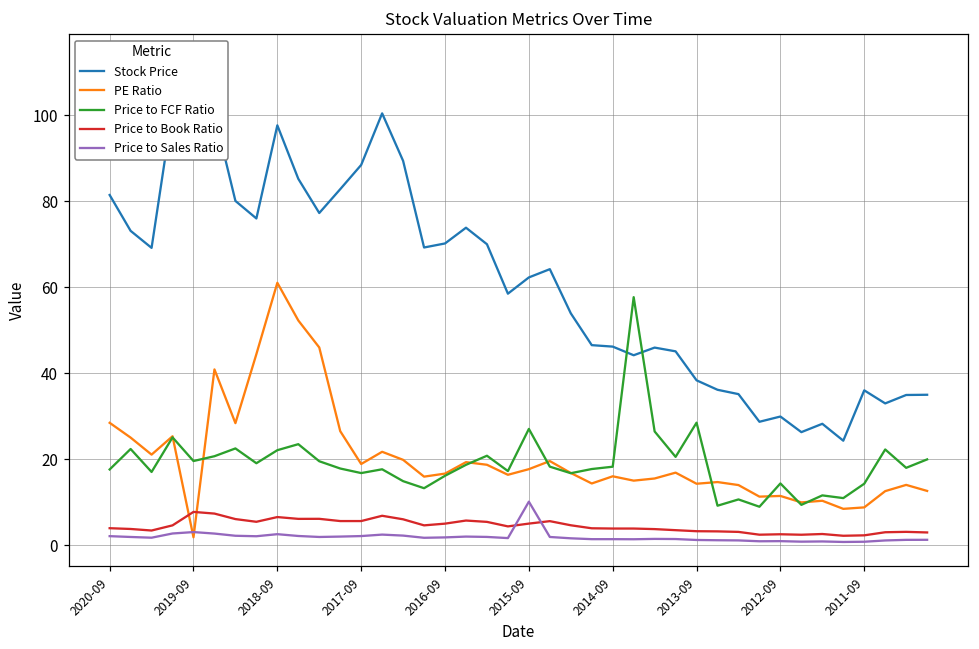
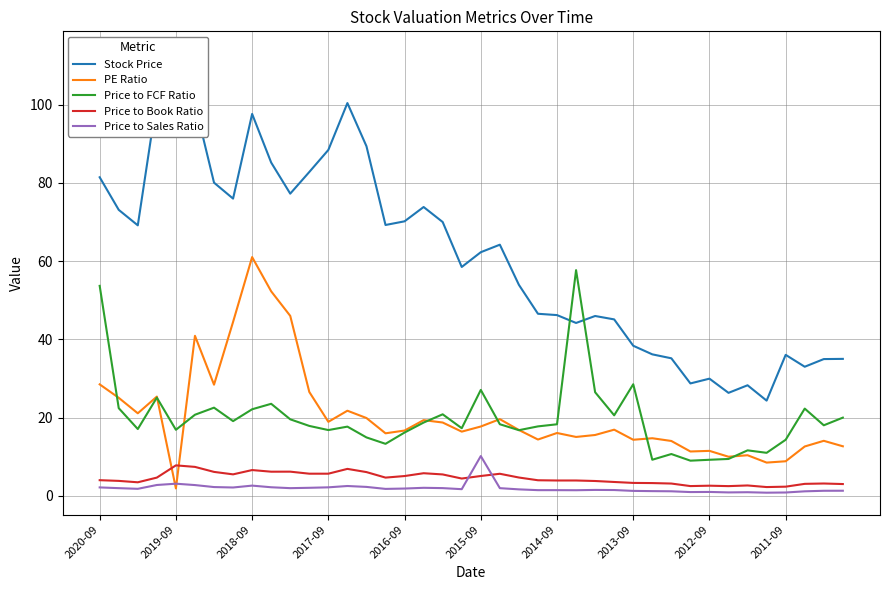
  {
    "Stock Price": {
      "2020-09": 81,
      "2018-09": 98,
      "2017-09": 88,
      "2016-09": 70,
      "2015-09": 62,
      "2014-09": 46,
      "2013-09": 38,
      "2012-09": 30,
      "2011-09": 36
    },
    "PE Ratio": {
      "2020-09": 28,
      "2019-09": 2,
      "2018-09": 61,
      "2017-09": 19,
      "2015-09": 18,
      "2014-09": 16,
      "2013-09": 14,
      "2012-09": 11,
      "2011-09": 9
    },
    "Price to FCF Ratio": {
-     "2020-09": 18,
-     "2019-09": 20,
+     "2020-09": 54,
+     "2019-09": 17,
      "2018-09": 22,
      "2017-09": 17,
      "2015-09": 27,
      "2014-09": 18,
      "2013-09": 29,
-     "2012-09": 14,
+     "2012-09": 9,
      "2011-09": 14
    },
    "Price to Book Ratio": {
      "2020-09": 4,
      "2019-09": 8,
      "2018-09": 7,
      "2017-09": 6,
      "2016-09": 5,
      "2015-09": 5,
      "2014-09": 4,
      "2013-09": 3,
      "2012-09": 3,
      "2011-09": 2
    },
    "Price to Sales Ratio": {
      "2020-09": 2,
      "2019-09": 3,
      "2018-09": 3,
      "2017-09": 2,
      "2016-09": 2,
      "2015-09": 10,
      "2014-09": 1,
      "2013-09": 1,
      "2012-09": 1,
      "2011-09": 1
    }
  }
